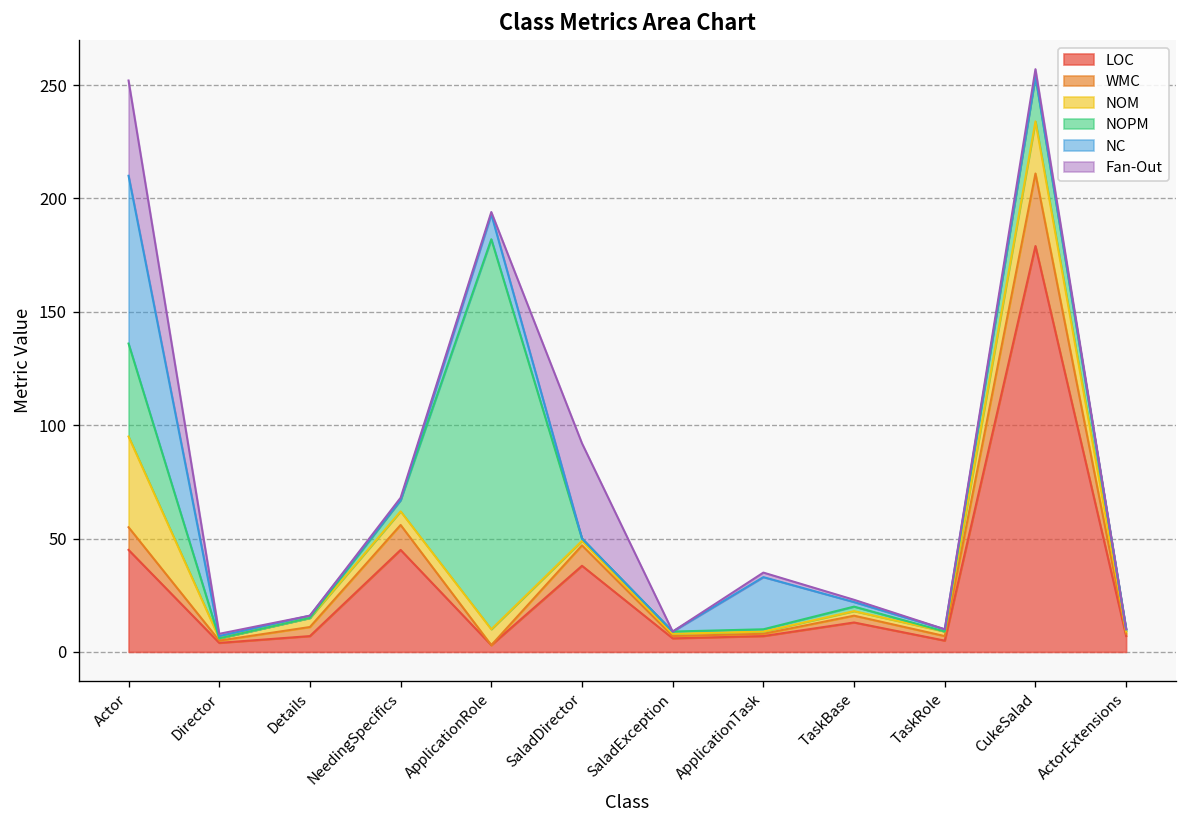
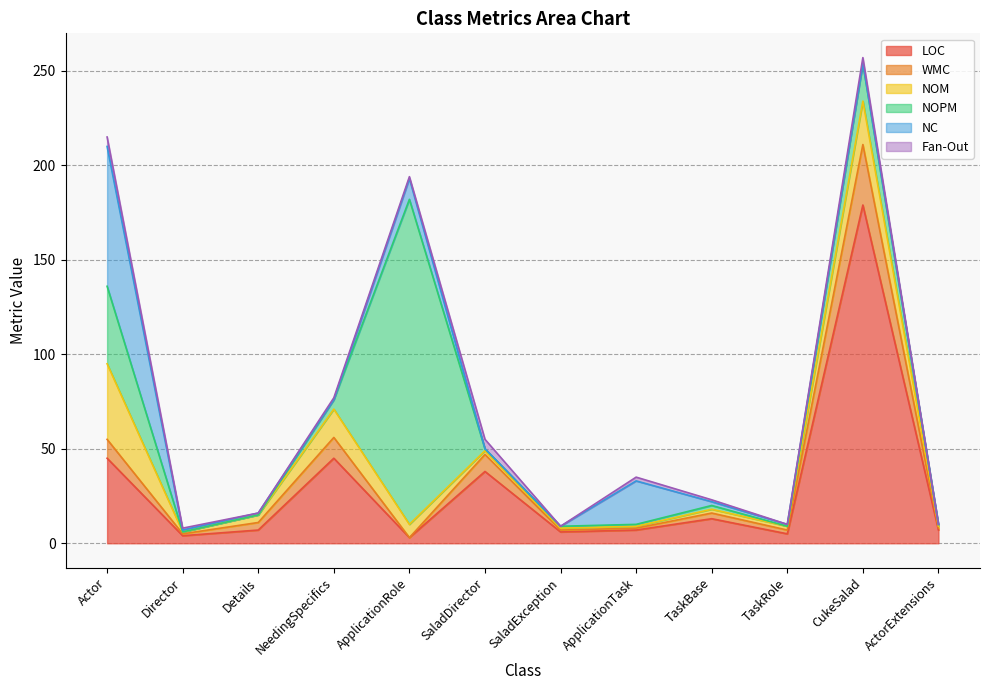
  {
    "NOM": {
      "Actor": 40,
-     "NeedingSpecifics": 6,
+     "NeedingSpecifics": 15,
      "ApplicationRole": 7,
      "TaskBase": 2,
      "CukeSalad": 23
    },
    "NOPM": {
      "Actor": 41,
      "ApplicationRole": 172,
      "TaskBase": 2
    },
    "NC": {
      "Actor": 74,
      "ApplicationTask": 23
    },
    "Fan-Out": {
-     "Actor": 42,
-     "SaladDirector": 42,
+     "Actor": 5,
+     "SaladDirector": 5,
      "ApplicationTask": 2,
      "CukeSalad": 3
    }
  }
